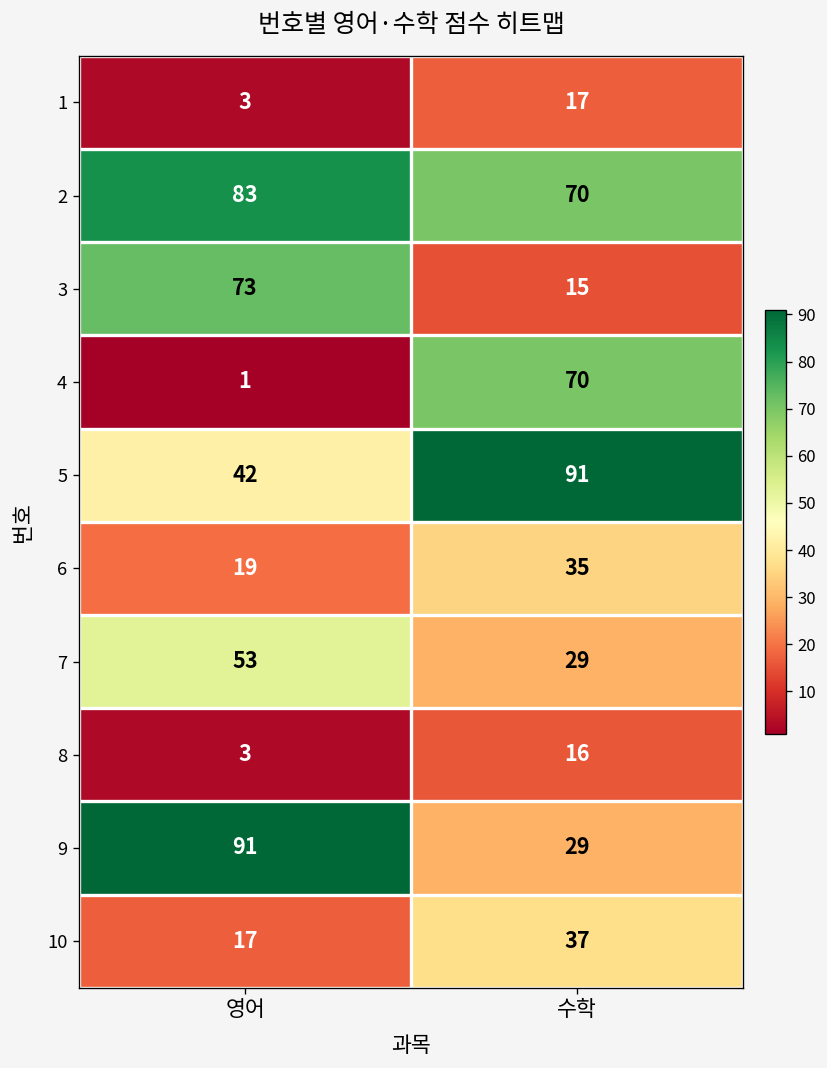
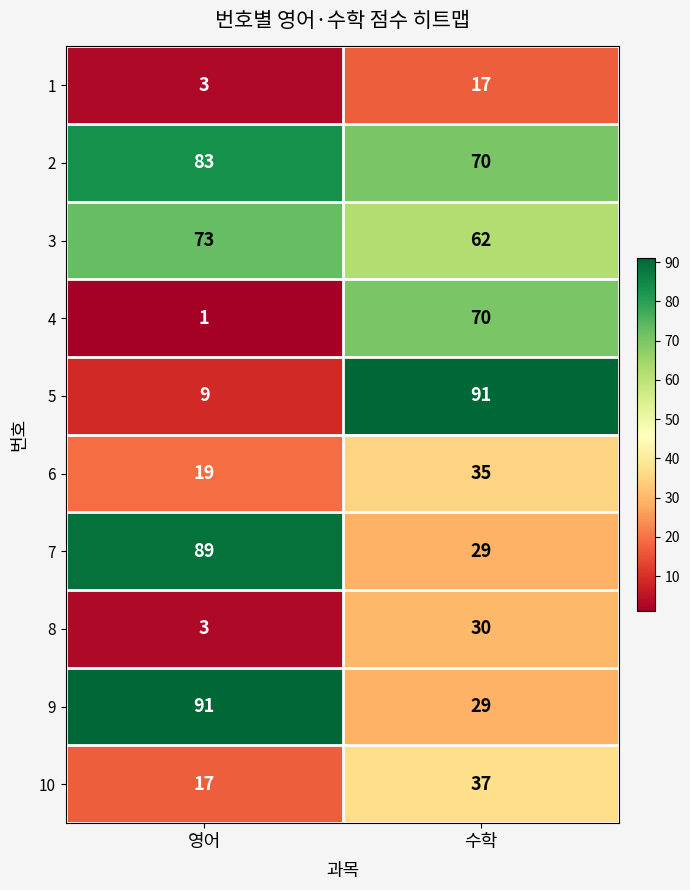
  {
    "1": {
      "영어": 3,
      "수학": 17
    },
    "2": {
      "영어": 83,
      "수학": 70
    },
    "3": {
      "영어": 73,
-     "수학": 15
+     "수학": 62
    },
    "4": {
      "영어": 1,
      "수학": 70
    },
    "5": {
-     "영어": 42,
+     "영어": 9,
      "수학": 91
    },
    "6": {
      "영어": 19,
      "수학": 35
    },
    "7": {
-     "영어": 53,
+     "영어": 89,
      "수학": 29
    },
    "8": {
      "영어": 3,
-     "수학": 16
+     "수학": 30
    },
    "9": {
      "영어": 91,
      "수학": 29
    },
    "10": {
      "영어": 17,
      "수학": 37
    }
  }
